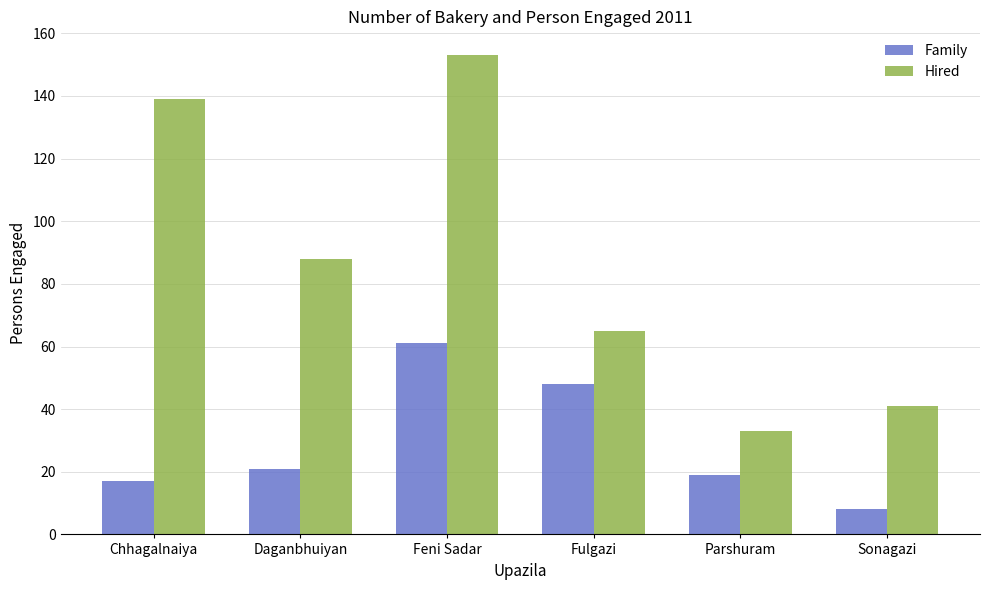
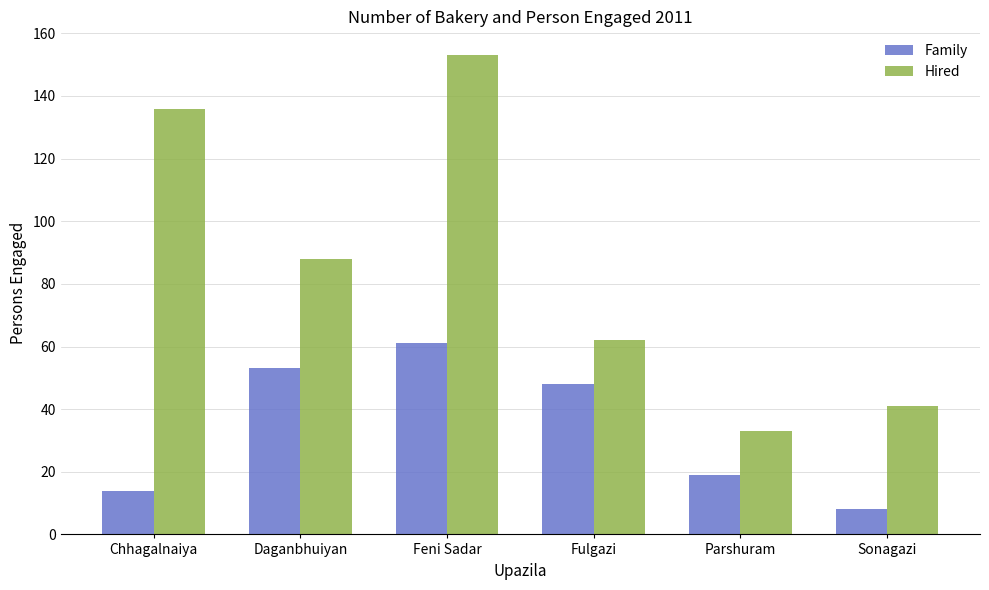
  {
    "Family": {
-     "Chhagalnaiya": 17,
-     "Daganbhuiyan": 21,
+     "Chhagalnaiya": 14,
+     "Daganbhuiyan": 53,
      "Feni Sadar": 61,
      "Fulgazi": 48,
      "Parshuram": 19,
      "Sonagazi": 8
    },
    "Hired": {
-     "Chhagalnaiya": 139,
+     "Chhagalnaiya": 136,
      "Daganbhuiyan": 88,
      "Feni Sadar": 153,
-     "Fulgazi": 65,
+     "Fulgazi": 62,
      "Parshuram": 33,
      "Sonagazi": 41
    }
  }
